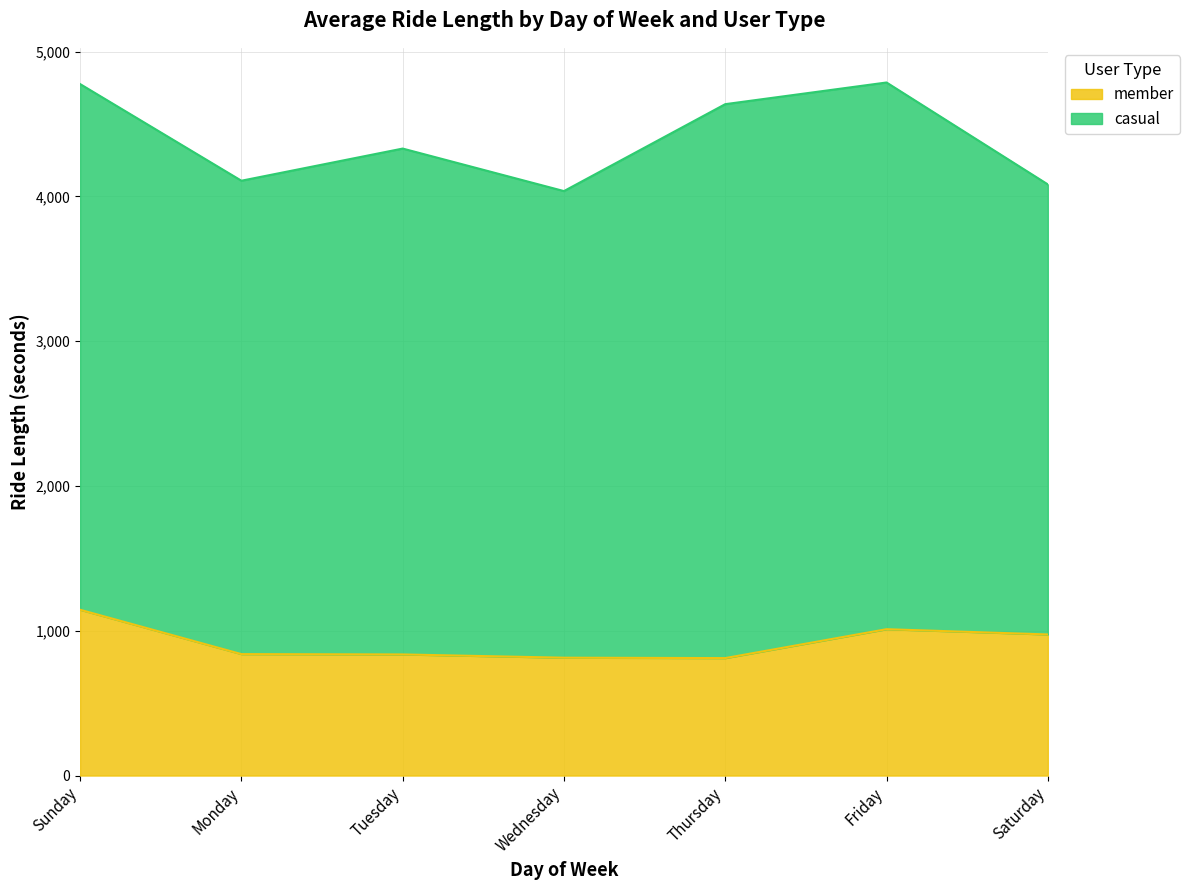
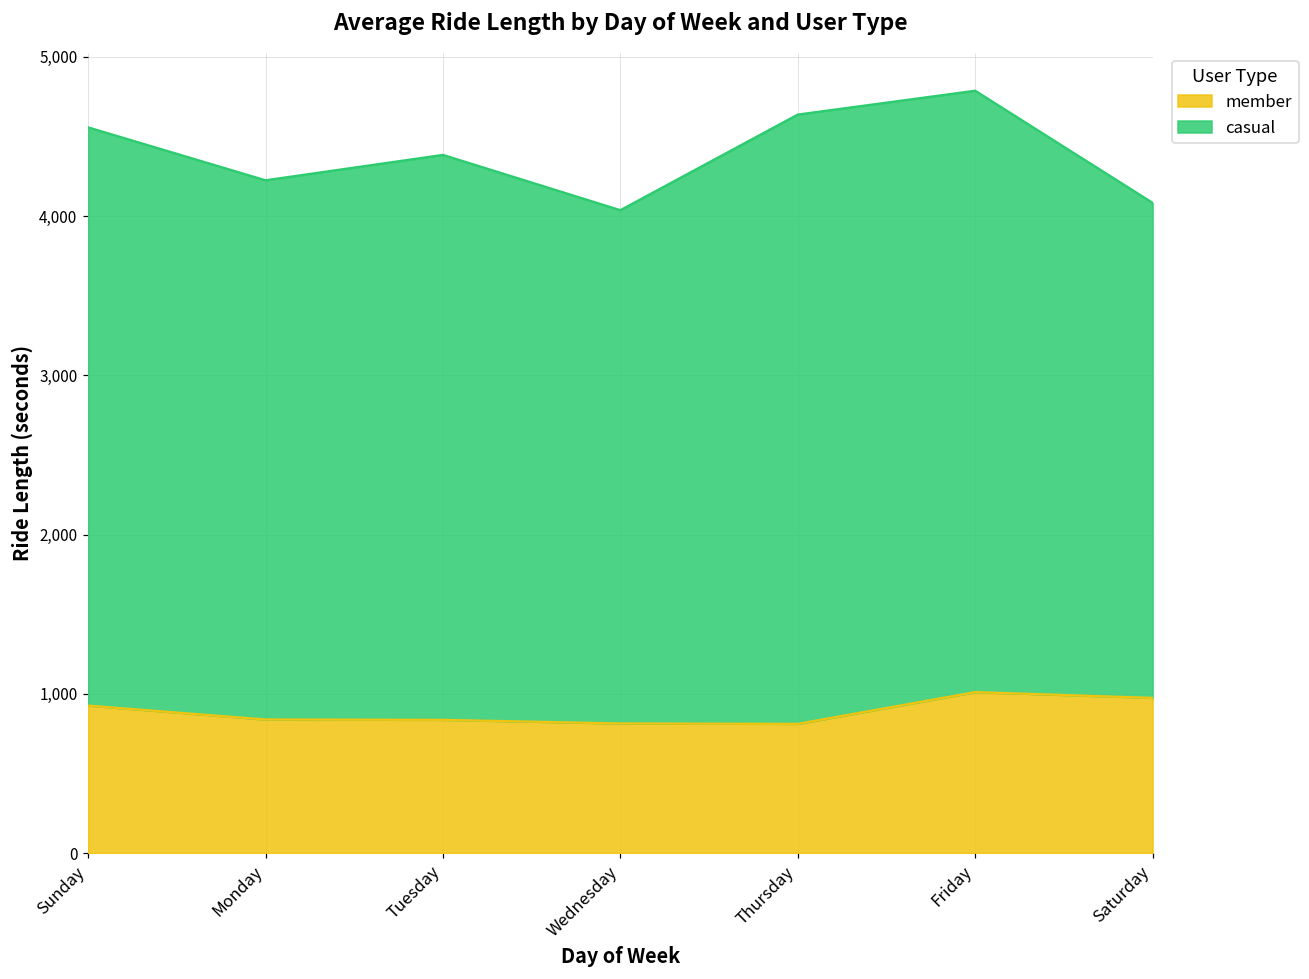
  {
    "member": {
-     "Sunday": "1,150",
+     "Sunday": "930",
      "Monday": "840",
      "Tuesday": "840",
      "Wednesday": "810",
      "Thursday": "810",
      "Friday": "1,010",
      "Saturday": "970"
    },
    "casual": {
      "Sunday": "3,630",
-     "Monday": "3,270",
-     "Tuesday": "3,490",
+     "Monday": "3,390",
+     "Tuesday": "3,550",
      "Wednesday": "3,220",
      "Thursday": "3,830",
      "Friday": "3,780",
      "Saturday": "3,110"
    }
  }
